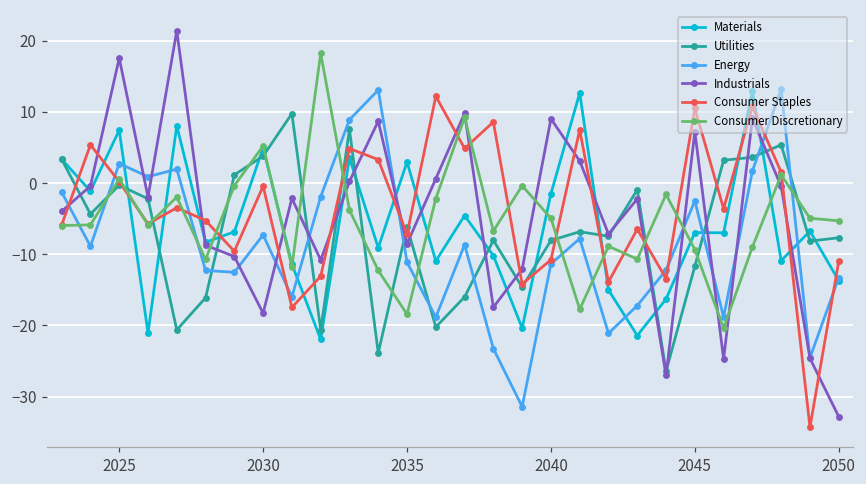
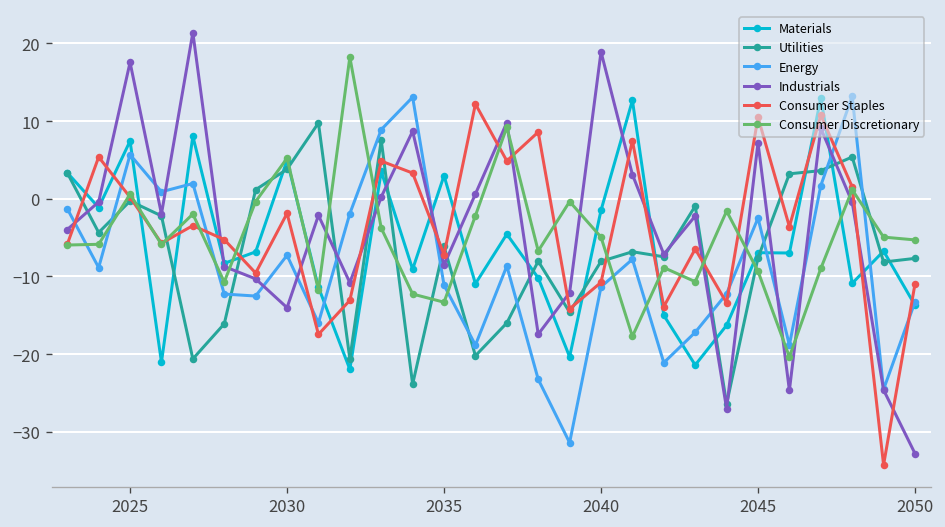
  {
    "Materials": {
      "2025": 7,
      "2035": 3,
      "2040": -1,
      "2045": -7,
      "2050": -14
    },
    "Utilities": {
      "2025": 0,
      "2030": 4,
      "2035": -6,
      "2040": -8,
-     "2045": -12,
+     "2045": -8,
      "2050": -8
    },
    "Energy": {
-     "2025": 3,
+     "2025": 6,
      "2030": -7,
      "2035": -11,
      "2040": -11,
      "2045": -2,
      "2050": -13
    },
    "Industrials": {
      "2025": 18,
-     "2030": -18,
+     "2030": -14,
      "2035": -9,
-     "2040": 9,
+     "2040": 19,
      "2045": 7,
      "2050": -33
    },
    "Consumer Staples": {
-     "2030": 0,
+     "2030": -2,
      "2035": -7,
      "2040": -11,
      "2050": -11
    },
    "Consumer Discretionary": {
-     "2035": -18,
+     "2035": -13,
      "2040": -5,
      "2045": -9,
      "2050": -5
    }
  }
